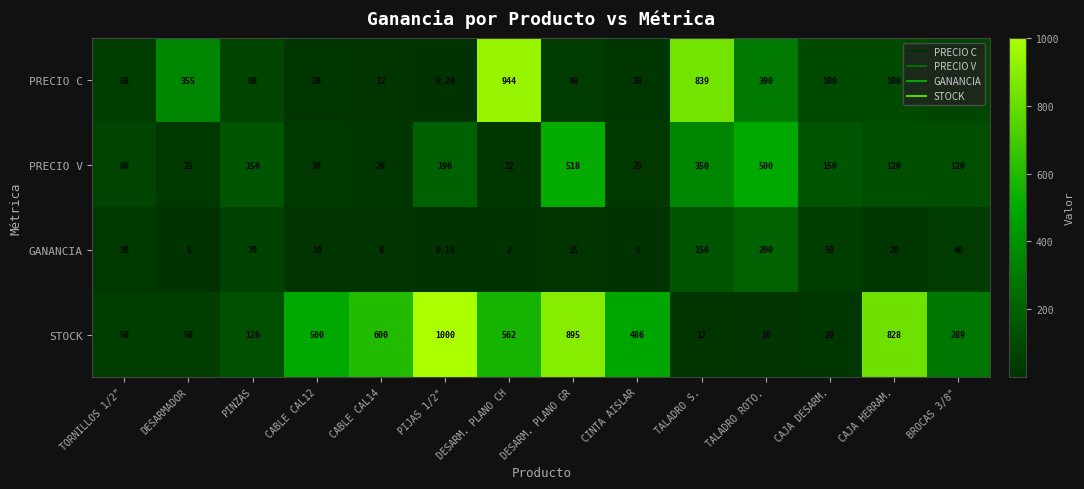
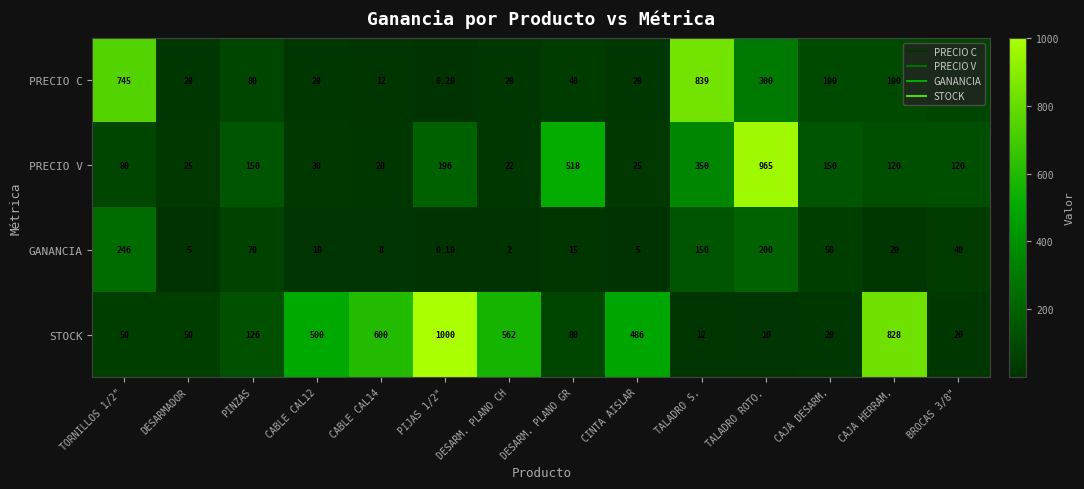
  {
    "PRECIO C": {
-     "TORNILLOS 1/2\"": 50,
-     "DESARMADOR": 355,
+     "TORNILLOS 1/2\"": 745,
+     "DESARMADOR": 20,
      "PINZAS": 80,
      "CABLE CAL12": 20,
      "CABLE CAL14": 12,
      "PIJAS 1/2\"": 0.20,
-     "DESARM. PLANO CH": 944,
+     "DESARM. PLANO CH": 20,
      "DESARM. PLANO GR": 40,
      "CINTA AISLAR": 20,
      "TALADRO S.": 839,
      "TALADRO ROTO.": 300,
      "CAJA DESARM.": 100,
      "CAJA HERRAM.": 100
    },
    "PRECIO V": {
      "TORNILLOS 1/2\"": 80,
      "DESARMADOR": 25,
      "PINZAS": 150,
      "CABLE CAL12": 30,
      "CABLE CAL14": 20,
      "PIJAS 1/2\"": 196,
      "DESARM. PLANO CH": 22,
      "DESARM. PLANO GR": 518,
      "CINTA AISLAR": 25,
      "TALADRO S.": 350,
-     "TALADRO ROTO.": 500,
+     "TALADRO ROTO.": 965,
      "CAJA DESARM.": 150,
      "CAJA HERRAM.": 120,
      "BROCAS 3/8\"": 120
    },
    "GANANCIA": {
-     "TORNILLOS 1/2\"": 30,
+     "TORNILLOS 1/2\"": 246,
      "DESARMADOR": 5,
      "PINZAS": 70,
      "CABLE CAL12": 10,
      "CABLE CAL14": 8,
      "PIJAS 1/2\"": 0.10,
      "DESARM. PLANO CH": 2,
      "DESARM. PLANO GR": 15,
      "CINTA AISLAR": 5,
      "TALADRO S.": 150,
      "TALADRO ROTO.": 200,
      "CAJA DESARM.": 50,
      "CAJA HERRAM.": 20,
      "BROCAS 3/8\"": 40
    },
    "STOCK": {
      "TORNILLOS 1/2\"": 50,
      "DESARMADOR": 50,
      "PINZAS": 126,
      "CABLE CAL12": 500,
      "CABLE CAL14": 600,
      "PIJAS 1/2\"": 1000,
      "DESARM. PLANO CH": 562,
-     "DESARM. PLANO GR": 895,
+     "DESARM. PLANO GR": 80,
      "CINTA AISLAR": 486,
      "TALADRO S.": 12,
      "TALADRO ROTO.": 10,
      "CAJA DESARM.": 20,
      "CAJA HERRAM.": 828,
-     "BROCAS 3/8\"": 289
+     "BROCAS 3/8\"": 20
    }
  }
